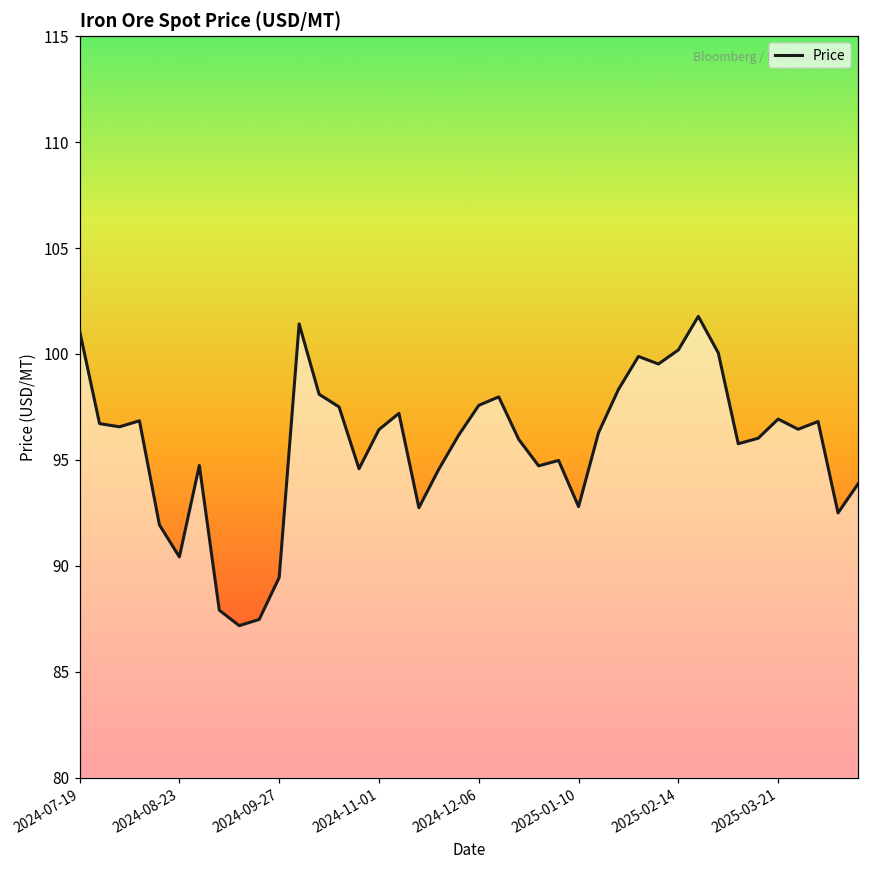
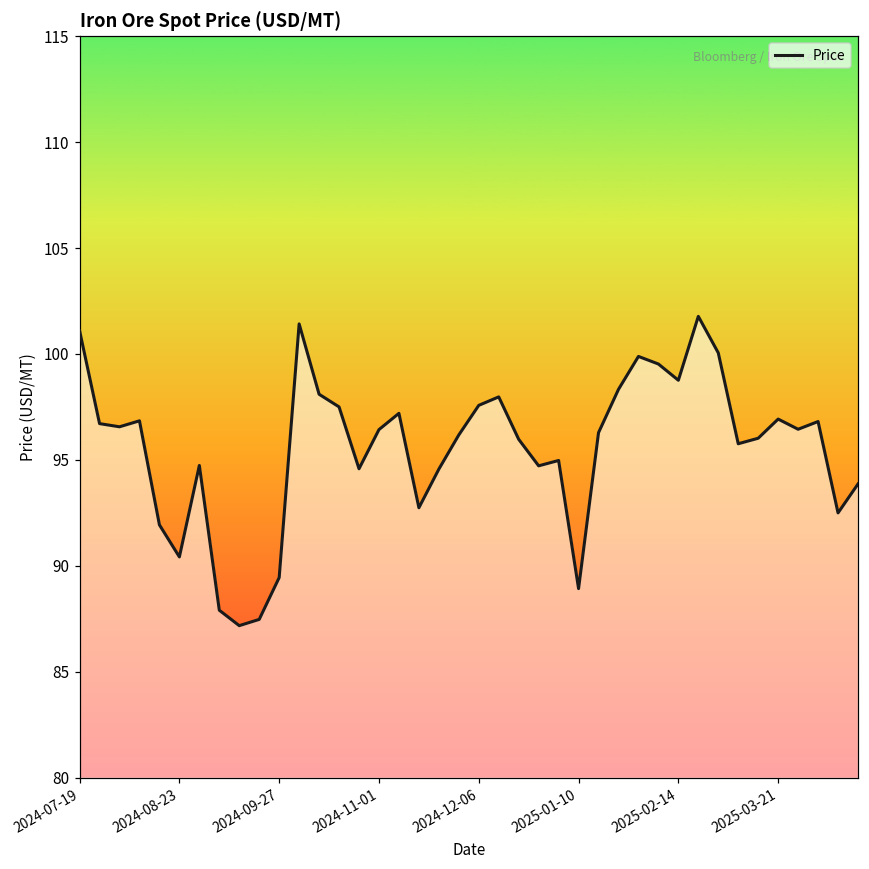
  {
    "2024-07-19": 101.1,
    "2024-08-23": 90.4,
    "2024-09-27": 89.4,
    "2024-11-01": 96.4,
    "2024-12-06": 97.6,
-   "2025-01-10": 92.8,
-   "2025-02-14": 100.2,
+   "2025-01-10": 88.9,
+   "2025-02-14": 98.8,
    "2025-03-21": 96.9
  }
